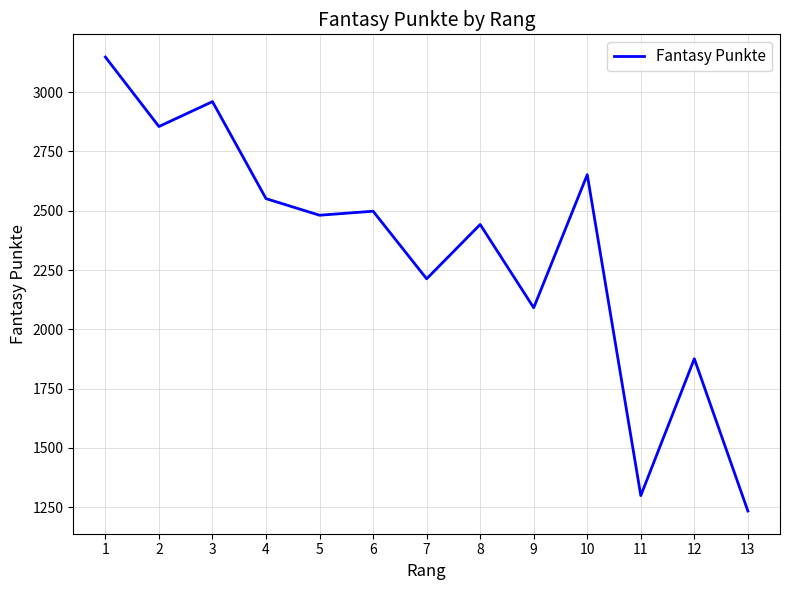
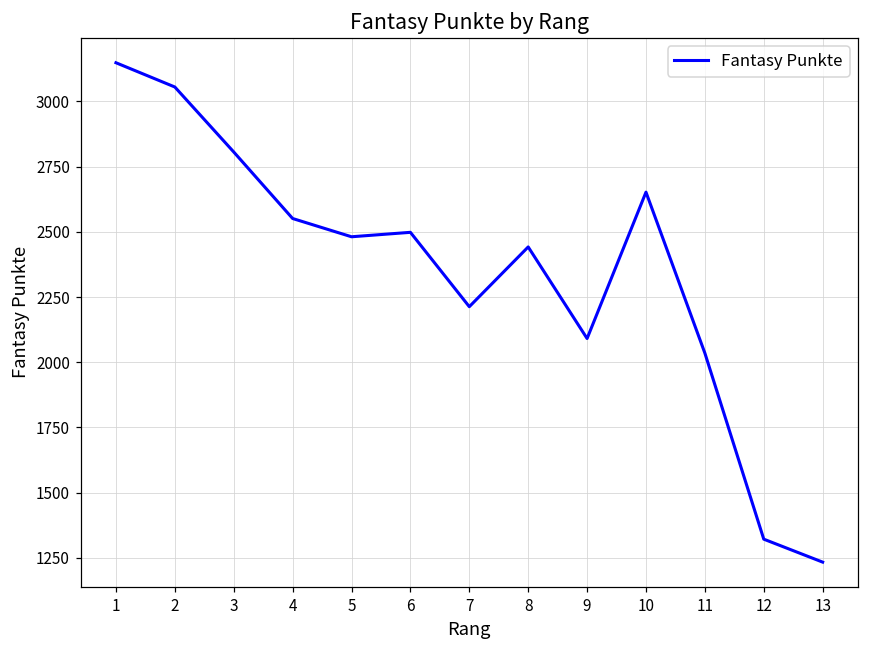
  {
    "1": 3150,
-   "2": 2860,
-   "3": 2960,
+   "2": 3060,
+   "3": 2810,
    "4": 2550,
    "5": 2480,
    "6": 2500,
    "7": 2210,
    "8": 2440,
    "9": 2090,
    "10": 2650,
-   "11": 1300,
-   "12": 1880,
+   "11": 2040,
+   "12": 1320,
    "13": 1230
  }
